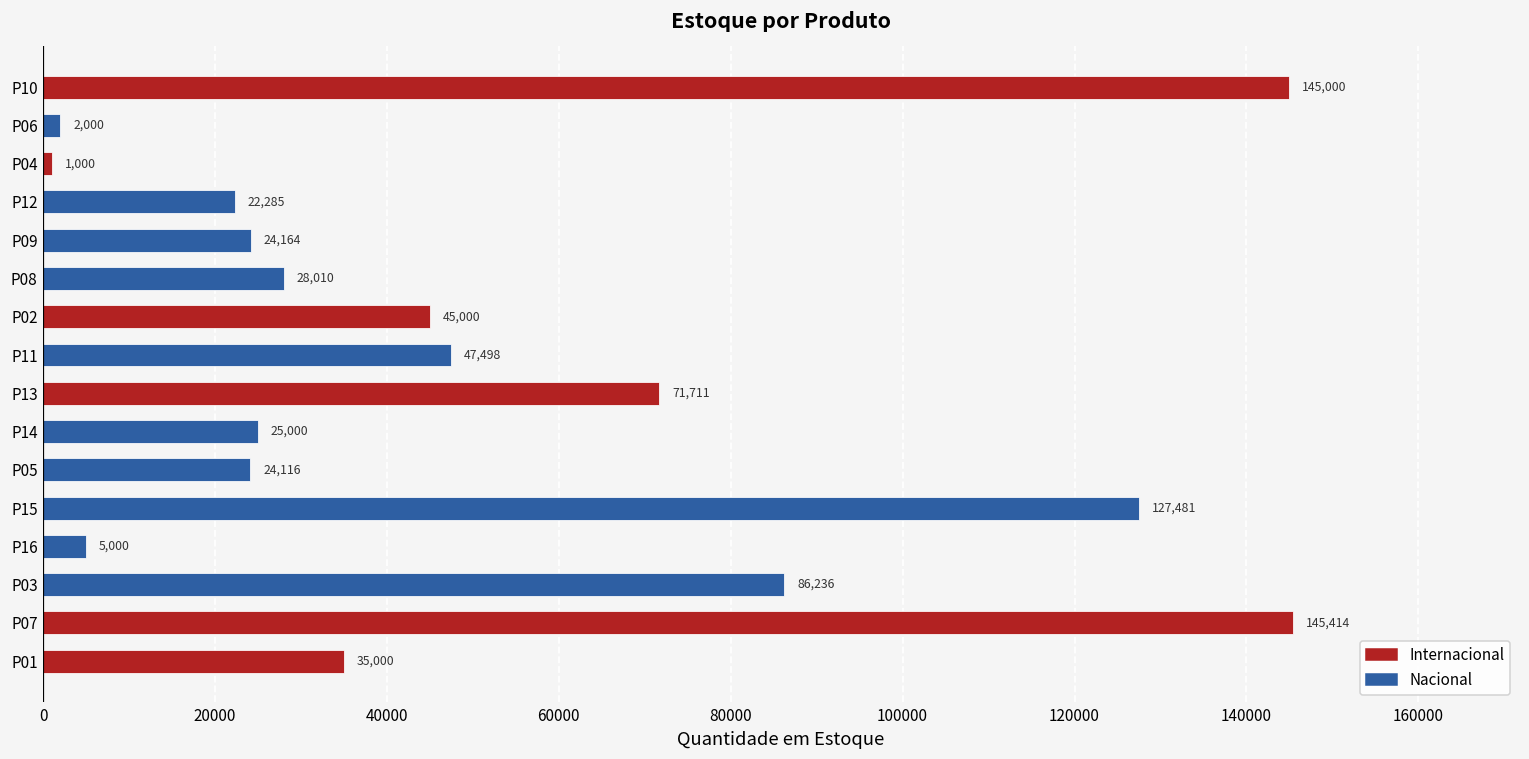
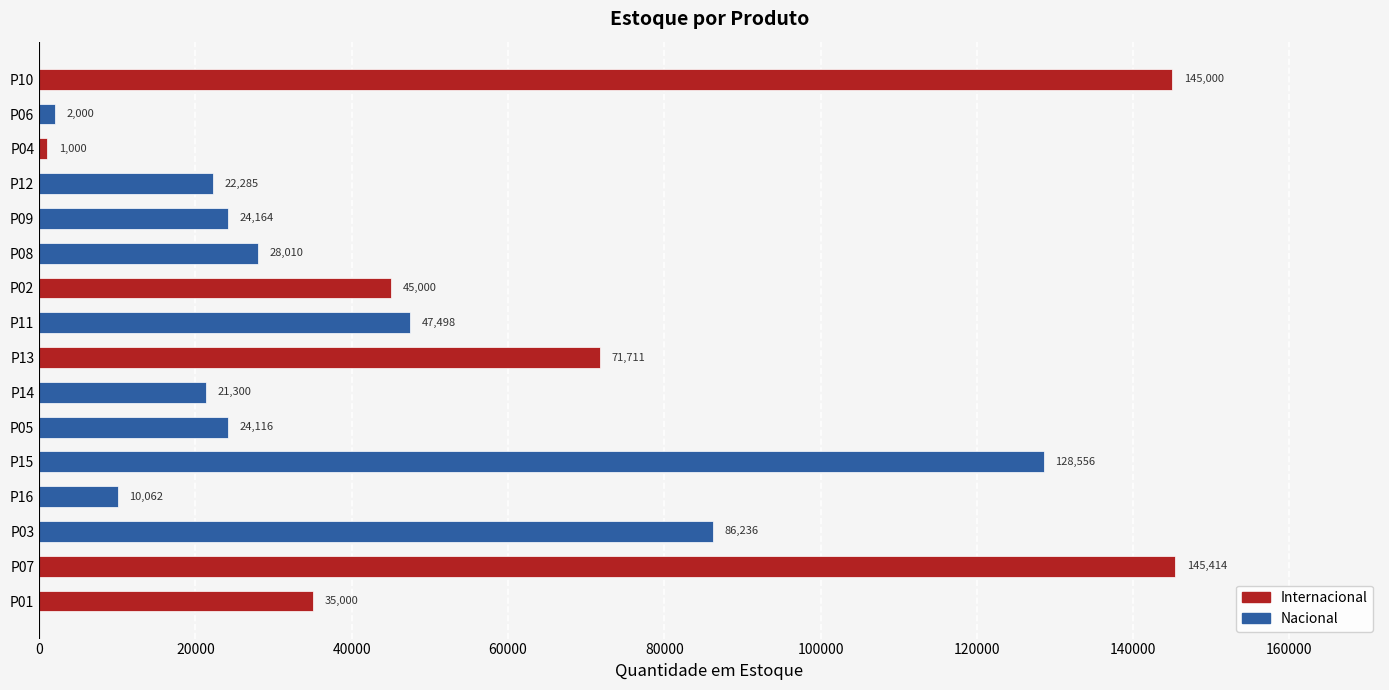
  {
    "Internacional": {
      "P10": "145,000",
      "P04": "1,000",
      "P02": "45,000",
      "P13": "71,711",
      "P07": "145,414",
      "P01": "35,000"
    },
    "Nacional": {
      "P06": "2,000",
      "P12": "22,285",
      "P09": "24,164",
      "P08": "28,010",
      "P11": "47,498",
-     "P14": "25,000",
+     "P14": "21,300",
      "P05": "24,116",
-     "P15": "127,481",
-     "P16": "5,000",
+     "P15": "128,556",
+     "P16": "10,062",
      "P03": "86,236"
    }
  }
